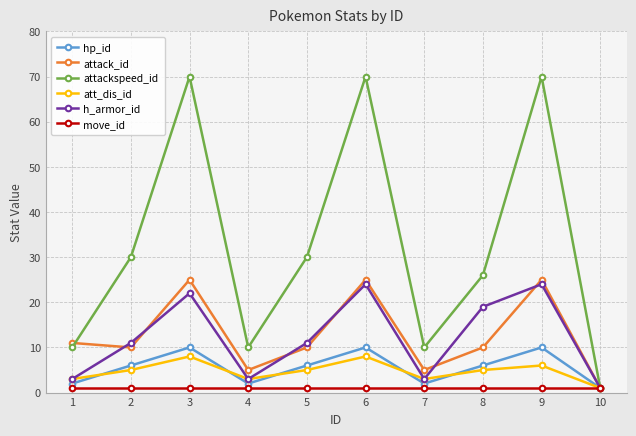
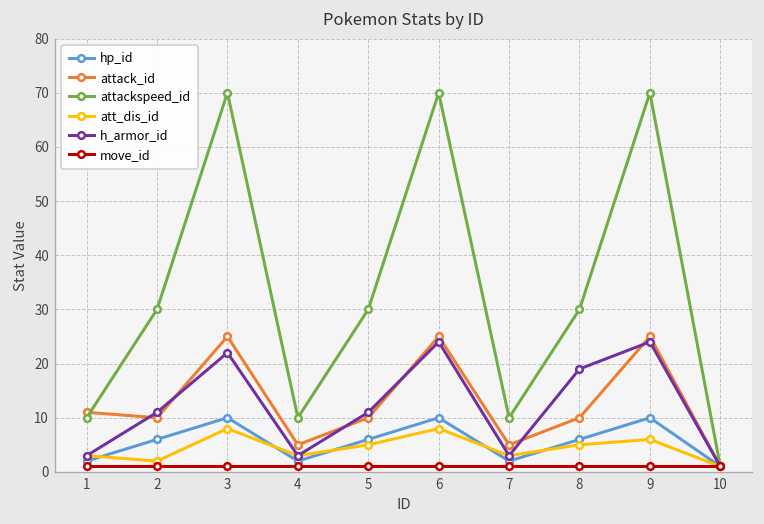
  {
    "hp_id": {
      "1": 2,
      "2": 6,
      "3": 10,
      "4": 2,
      "5": 6,
      "6": 10,
      "7": 2,
      "8": 6,
      "9": 10
    },
    "attack_id": {
      "1": 11,
      "2": 10,
      "3": 25,
      "4": 5,
      "5": 10,
      "6": 25,
      "7": 5,
      "8": 10,
      "9": 25
    },
    "attackspeed_id": {
      "1": 10,
      "2": 30,
      "3": 70,
      "4": 10,
      "5": 30,
      "6": 70,
      "7": 10,
-     "8": 26,
+     "8": 30,
      "9": 70
    },
    "att_dis_id": {
-     "2": 5,
+     "2": 2,
      "3": 8,
      "5": 5,
      "6": 8,
      "8": 5,
      "9": 6
    },
    "h_armor_id": {
      "2": 11,
      "3": 22,
      "5": 11,
      "6": 24,
      "8": 19,
      "9": 24
    },
    "move_id": {
      "1": 1,
      "2": 1,
      "3": 1,
      "4": 1,
      "5": 1,
      "6": 1,
      "7": 1,
      "8": 1,
      "9": 1
    }
  }
